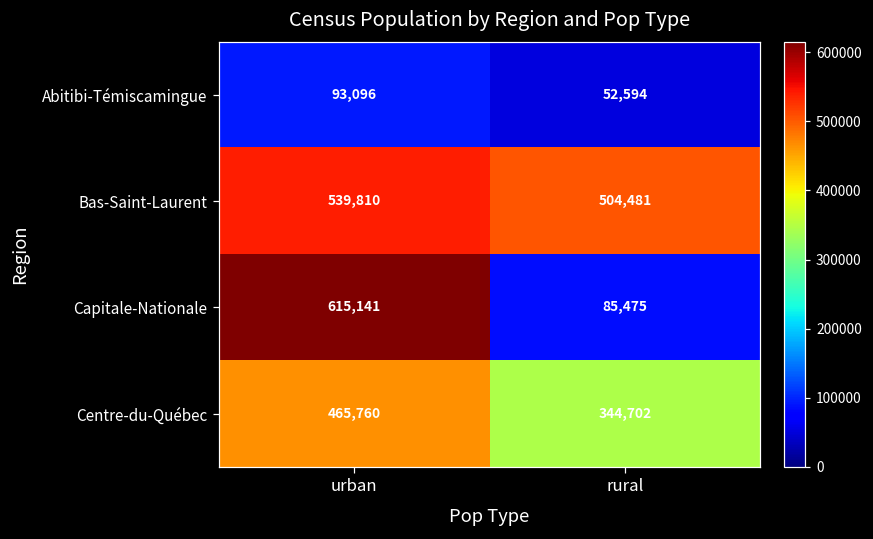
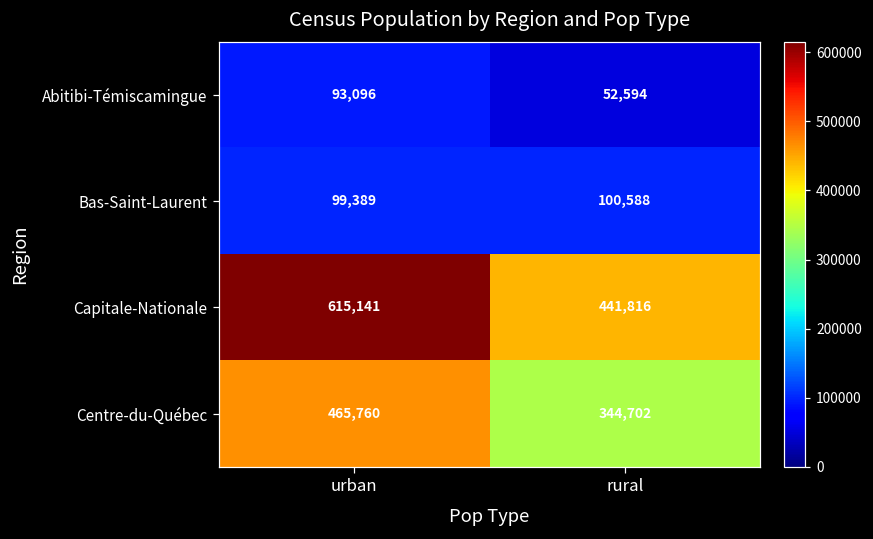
  {
    "Abitibi-Témiscamingue": {
      "urban": "93,096",
      "rural": "52,594"
    },
    "Bas-Saint-Laurent": {
-     "urban": "539,810",
-     "rural": "504,481"
+     "urban": "99,389",
+     "rural": "100,588"
    },
    "Capitale-Nationale": {
      "urban": "615,141",
-     "rural": "85,475"
+     "rural": "441,816"
    },
    "Centre-du-Québec": {
      "urban": "465,760",
      "rural": "344,702"
    }
  }
